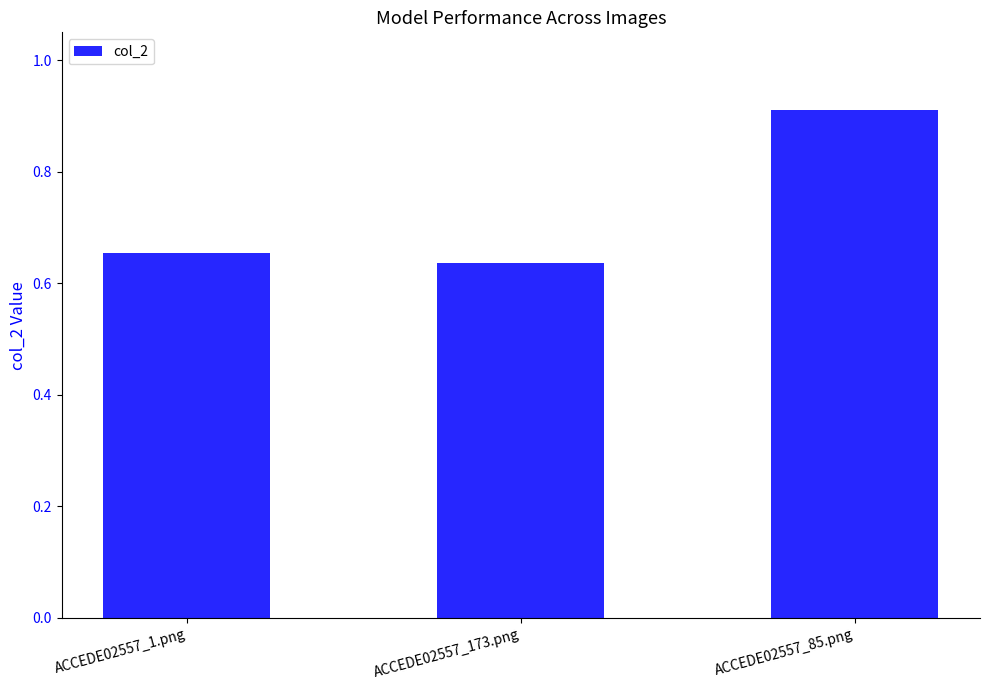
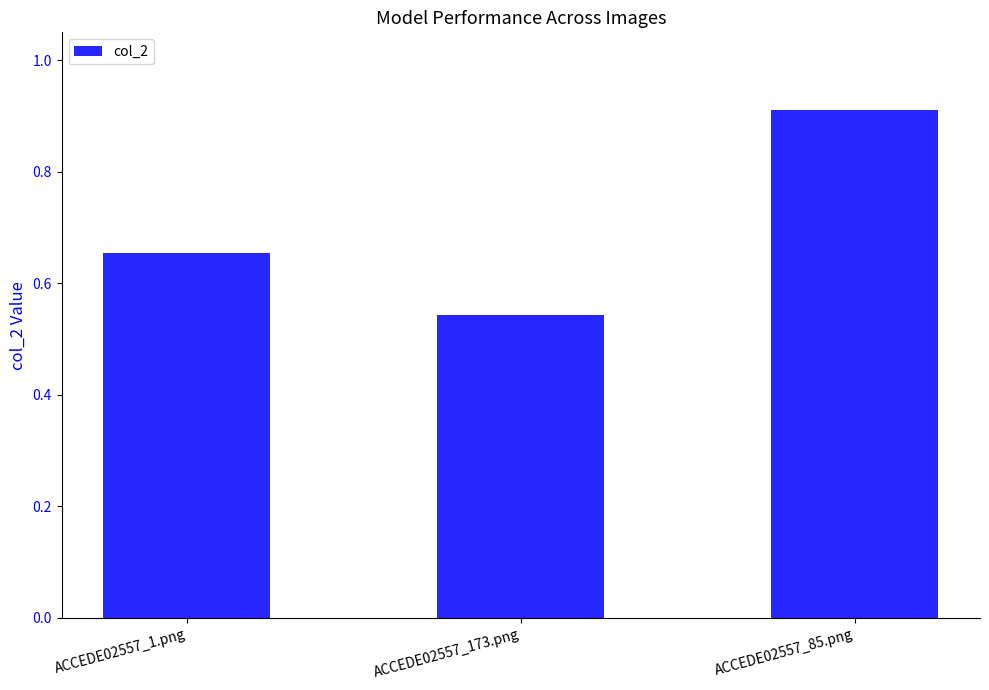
  {
    "ACCEDE02557_1.png": 0.65,
-   "ACCEDE02557_173.png": 0.64,
+   "ACCEDE02557_173.png": 0.54,
    "ACCEDE02557_85.png": 0.91
  }
